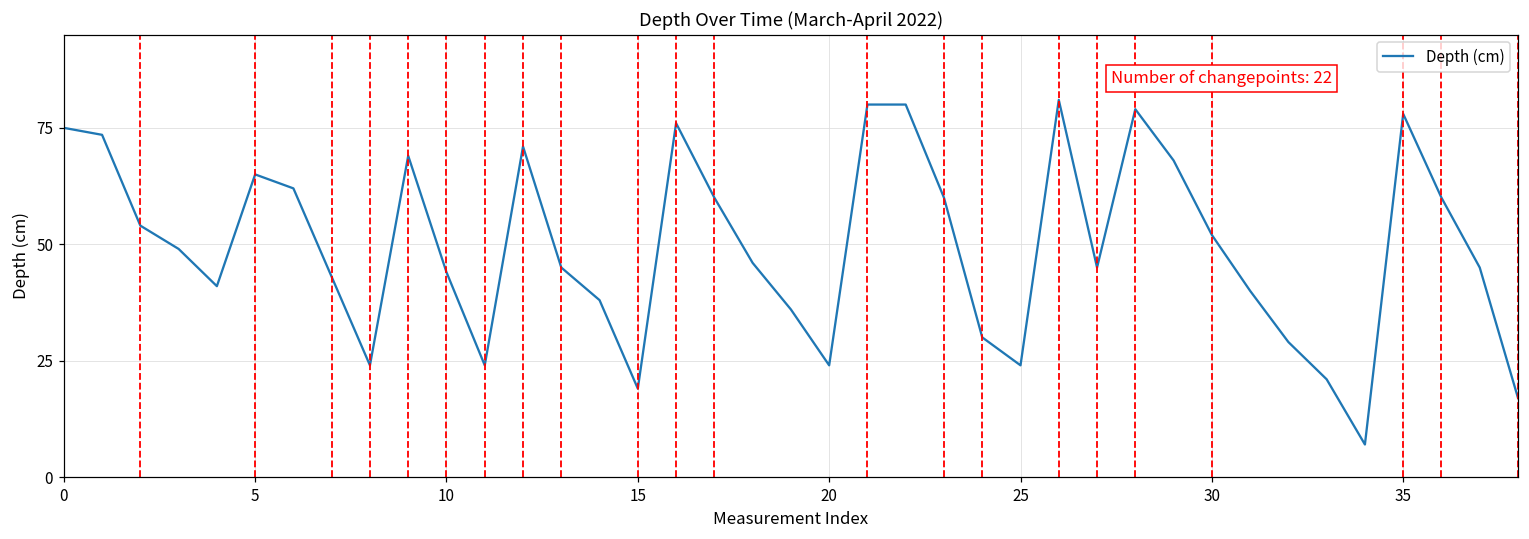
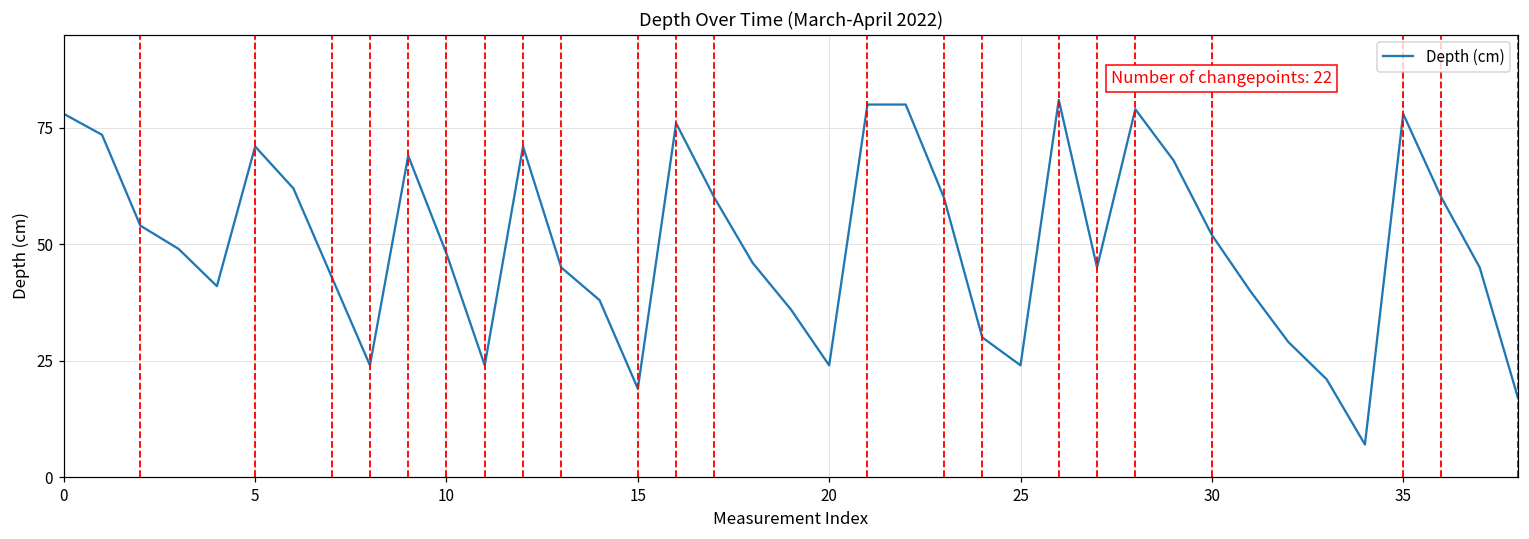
  {
-   "0": 75,
-   "5": 65,
-   "10": 44,
+   "0": 78,
+   "5": 71,
+   "10": 48,
    "15": 19,
    "20": 24,
    "25": 24,
    "30": 52,
    "35": 78
  }
